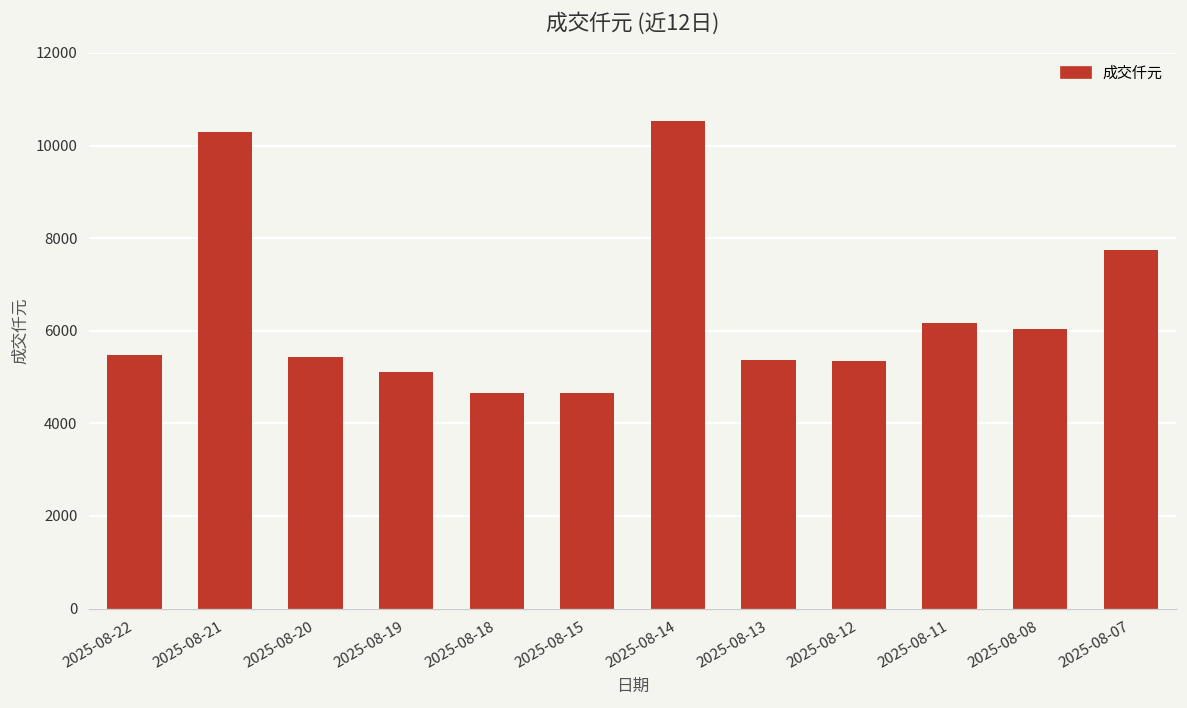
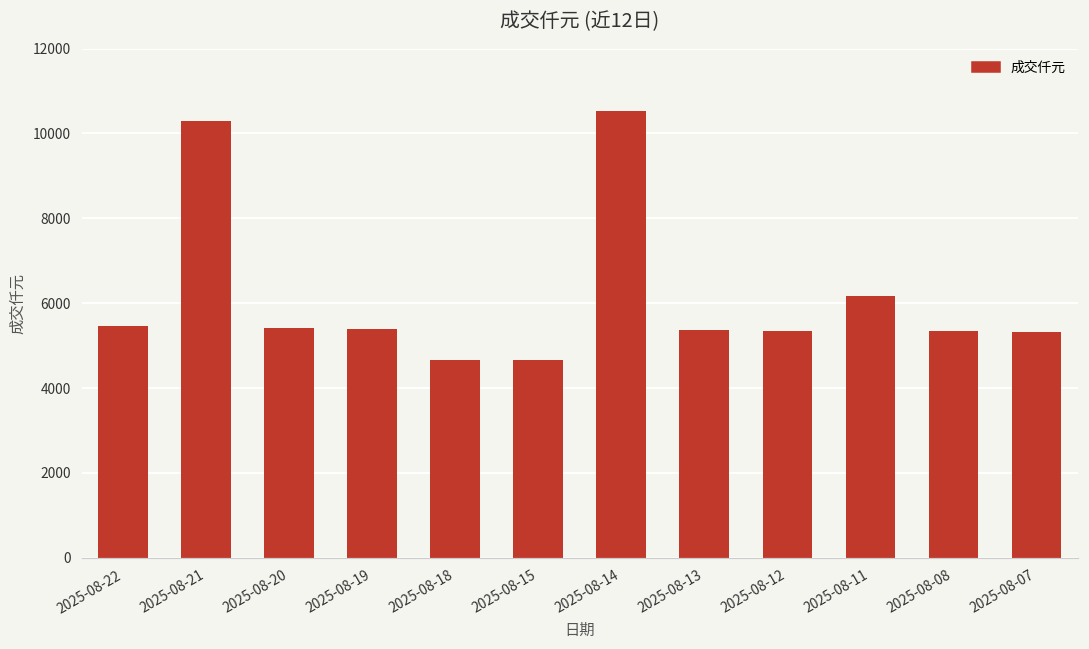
  {
    "2025-08-22": 5500,
    "2025-08-21": 10300,
    "2025-08-20": 5400,
-   "2025-08-19": 5100,
+   "2025-08-19": 5400,
    "2025-08-18": 4700,
    "2025-08-15": 4700,
    "2025-08-14": 10500,
    "2025-08-13": 5400,
    "2025-08-12": 5400,
    "2025-08-11": 6200,
-   "2025-08-08": 6000,
-   "2025-08-07": 7700
+   "2025-08-08": 5300,
+   "2025-08-07": 5300
  }
